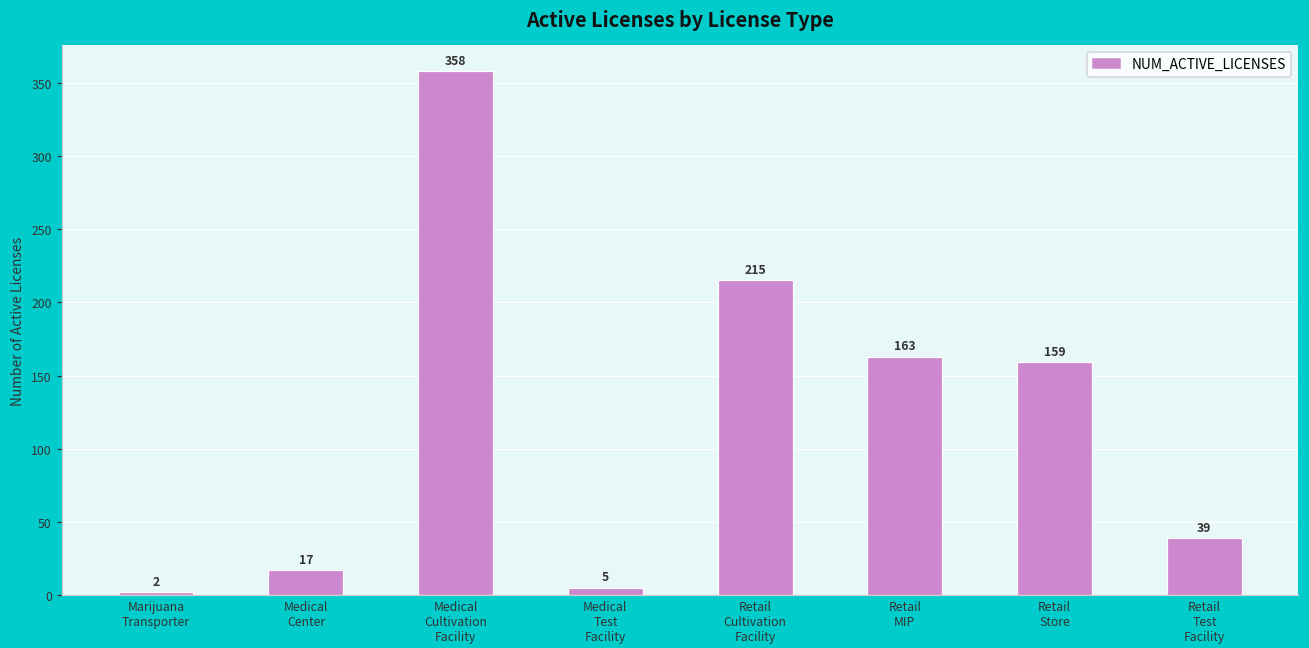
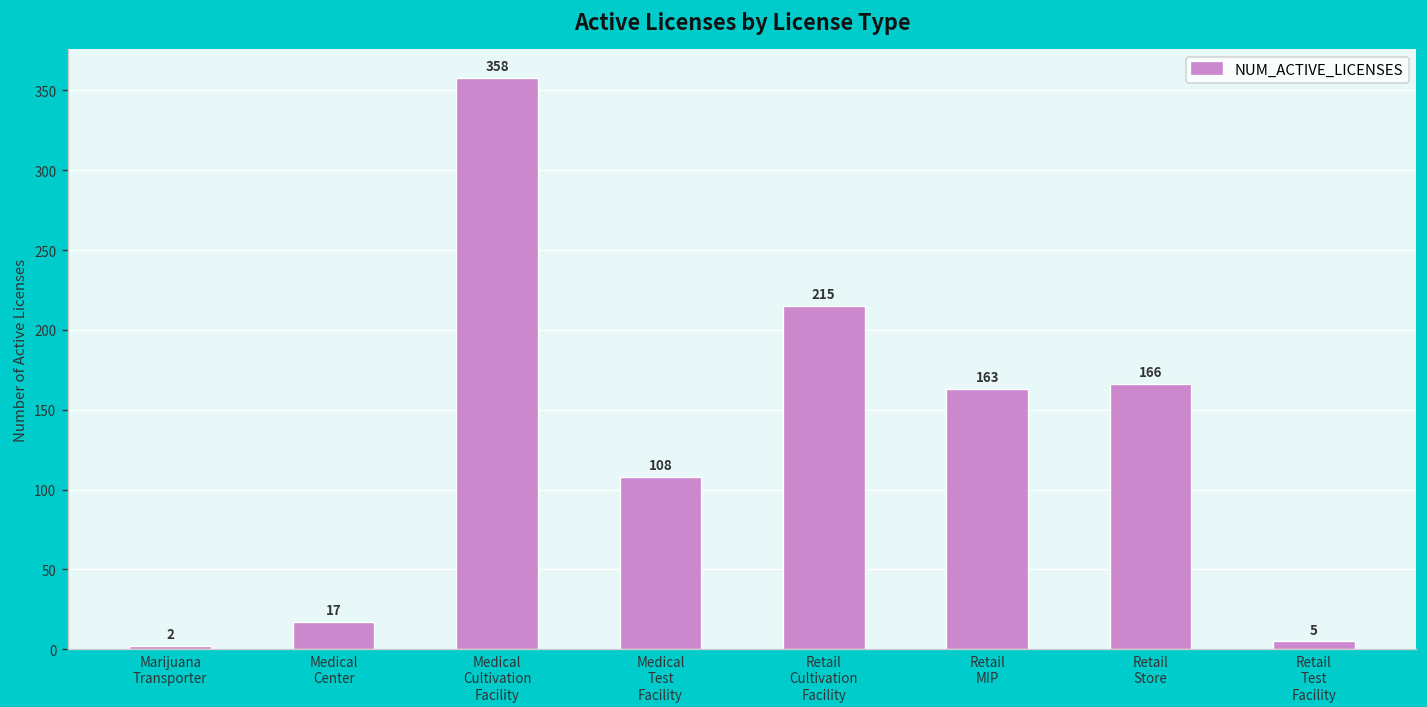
  {
    "Marijuana Transporter": 2,
    "Medical Center": 17,
    "Medical Cultivation Facility": 358,
-   "Medical Test Facility": 5,
+   "Medical Test Facility": 108,
    "Retail Cultivation Facility": 215,
    "Retail MIP": 163,
-   "Retail Store": 159,
-   "Retail Test Facility": 39
+   "Retail Store": 166,
+   "Retail Test Facility": 5
  }
